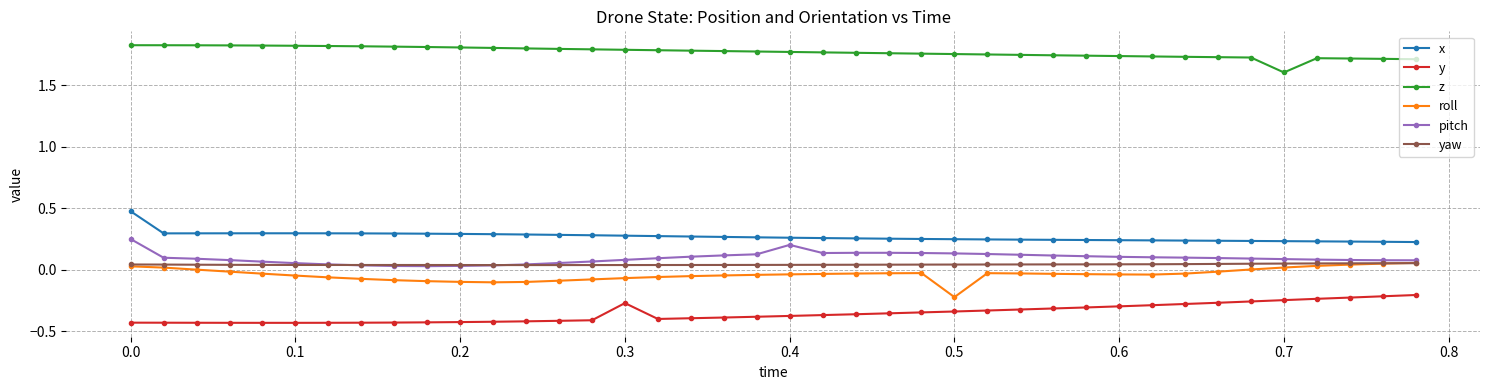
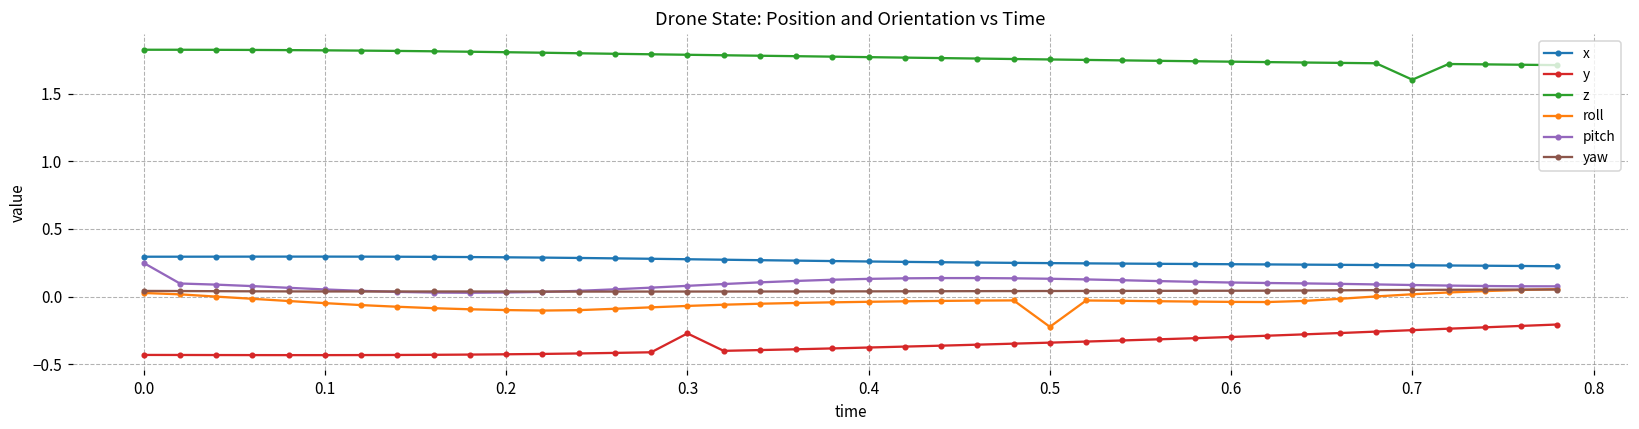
  {
    "x": {
-     "0.0": 0.47,
+     "0.0": 0.29,
      "0.1": 0.30,
      "0.2": 0.29,
      "0.3": 0.28,
      "0.4": 0.26,
      "0.5": 0.25,
      "0.6": 0.24,
      "0.7": 0.23
    },
    "y": {
      "0.0": -0.43,
      "0.1": -0.43,
      "0.2": -0.43,
      "0.3": -0.27,
      "0.4": -0.38,
      "0.5": -0.34,
      "0.6": -0.30,
      "0.7": -0.25
    },
    "z": {
      "0.0": 1.83,
      "0.1": 1.82,
      "0.2": 1.81,
      "0.3": 1.79,
      "0.4": 1.77,
      "0.5": 1.75,
      "0.6": 1.74,
      "0.7": 1.60
    },
    "roll": {
      "0.1": -0.05,
      "0.2": -0.10,
      "0.3": -0.07,
      "0.4": -0.04,
      "0.5": -0.22,
      "0.6": -0.04,
      "0.7": 0.02
    },
    "pitch": {
      "0.0": 0.25,
      "0.3": 0.08,
-     "0.4": 0.20,
+     "0.4": 0.13,
      "0.5": 0.13,
      "0.6": 0.10,
      "0.7": 0.09
    },
    "yaw": {
      "0.3": 0.04,
      "0.4": 0.04,
      "0.5": 0.04,
      "0.6": 0.04,
      "0.7": 0.05
    }
  }
